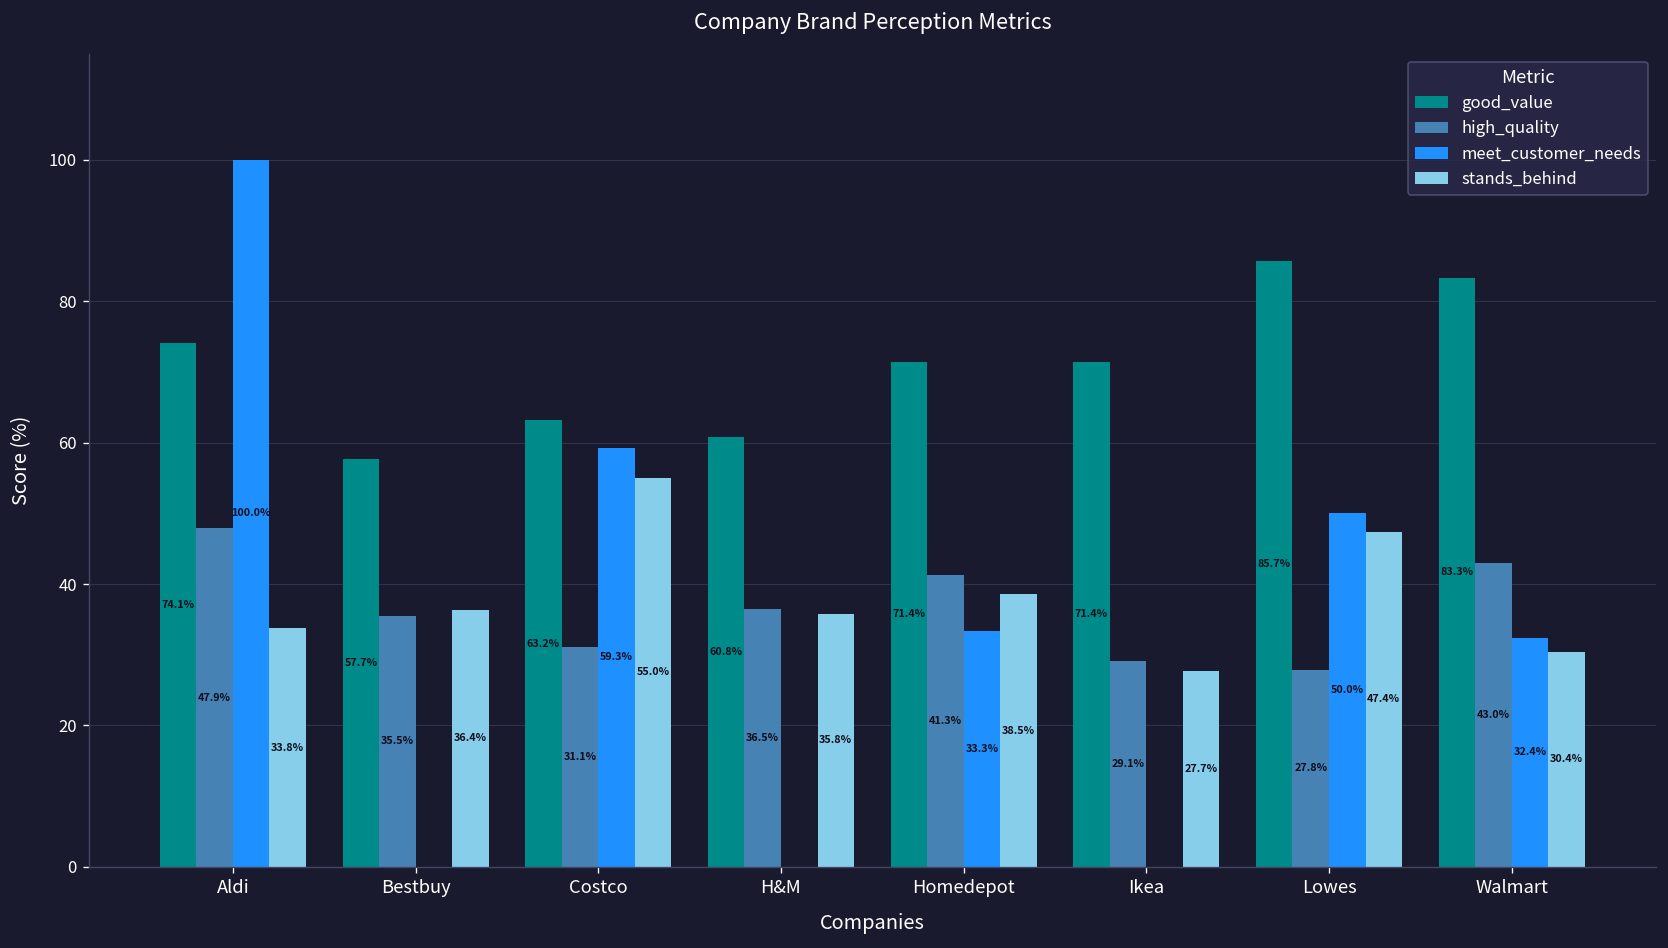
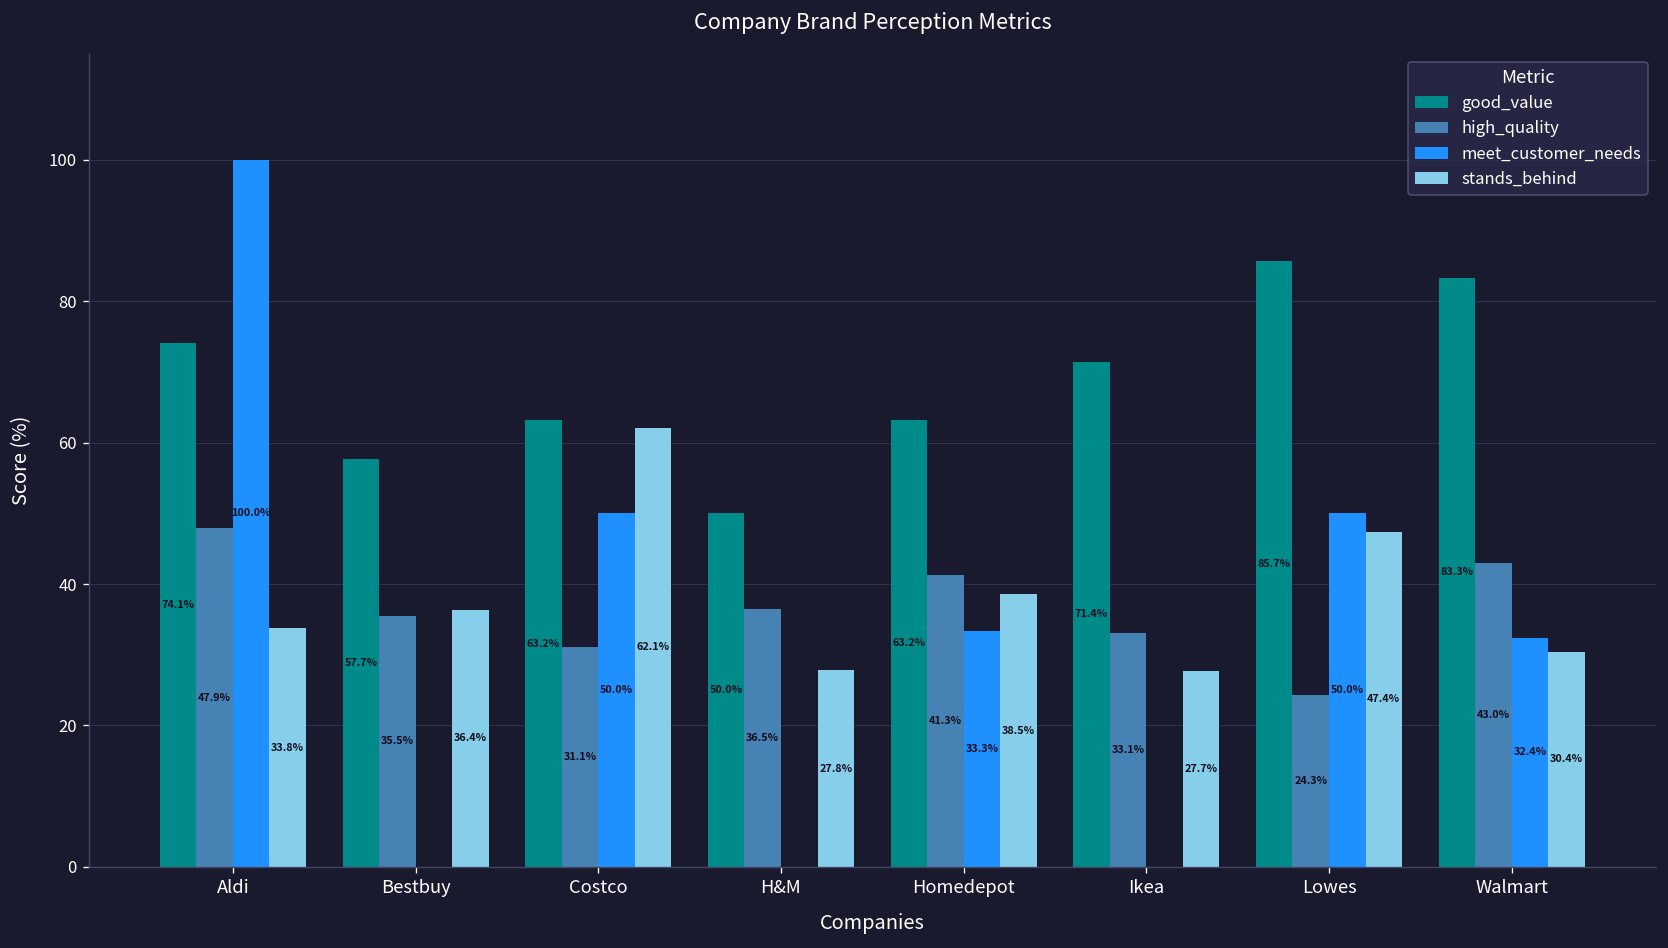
  {
    "good_value": {
      "Aldi": "74.1%",
      "Bestbuy": "57.7%",
      "Costco": "63.2%",
-     "H&M": "60.8%",
-     "Homedepot": "71.4%",
+     "H&M": "50.0%",
+     "Homedepot": "63.2%",
      "Ikea": "71.4%",
      "Lowes": "85.7%",
      "Walmart": "83.3%"
    },
    "high_quality": {
      "Aldi": "47.9%",
      "Bestbuy": "35.5%",
      "Costco": "31.1%",
      "H&M": "36.5%",
      "Homedepot": "41.3%",
-     "Ikea": "29.1%",
-     "Lowes": "27.8%",
+     "Ikea": "33.1%",
+     "Lowes": "24.3%",
      "Walmart": "43.0%"
    },
    "meet_customer_needs": {
      "Aldi": "100.0%",
-     "Costco": "59.3%",
+     "Costco": "50.0%",
      "Homedepot": "33.3%",
      "Lowes": "50.0%",
      "Walmart": "32.4%"
    },
    "stands_behind": {
      "Aldi": "33.8%",
      "Bestbuy": "36.4%",
-     "Costco": "55.0%",
-     "H&M": "35.8%",
+     "Costco": "62.1%",
+     "H&M": "27.8%",
      "Homedepot": "38.5%",
      "Ikea": "27.7%",
      "Lowes": "47.4%",
      "Walmart": "30.4%"
    }
  }
